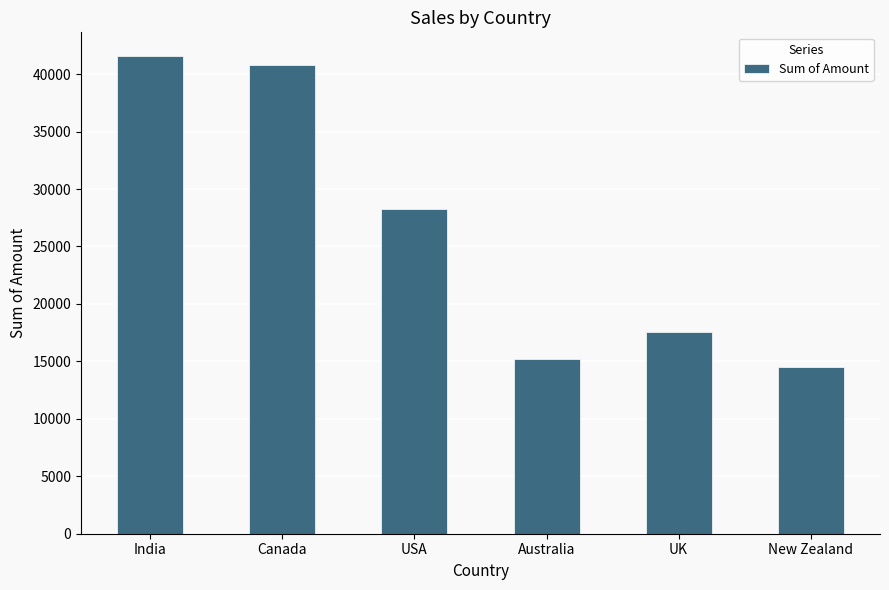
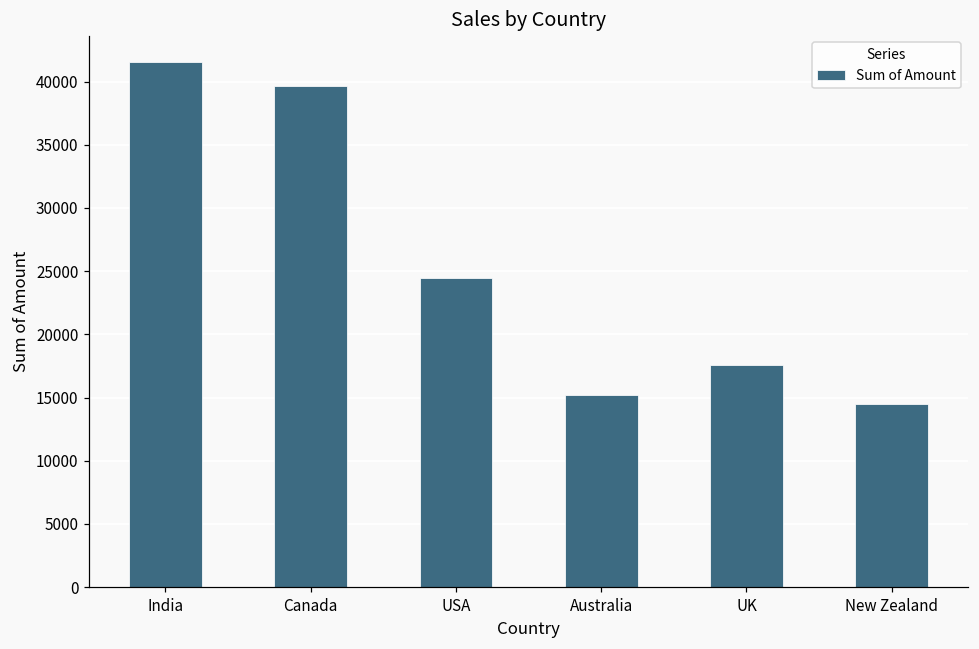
  {
    "India": 41600,
-   "Canada": 40800,
-   "USA": 28300,
+   "Canada": 39600,
+   "USA": 24500,
    "Australia": 15200,
    "UK": 17600,
    "New Zealand": 14500
  }
